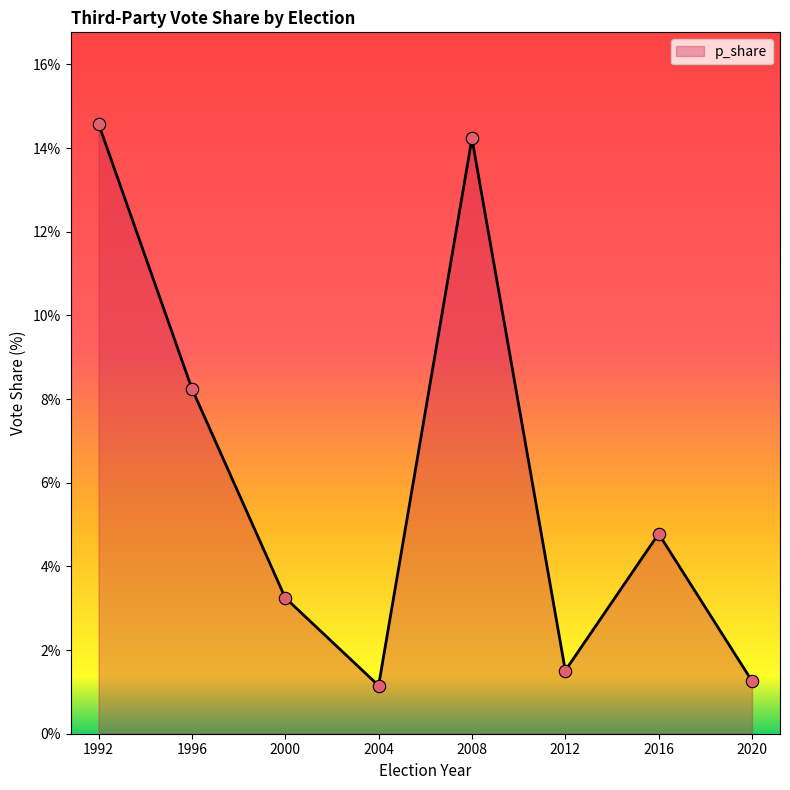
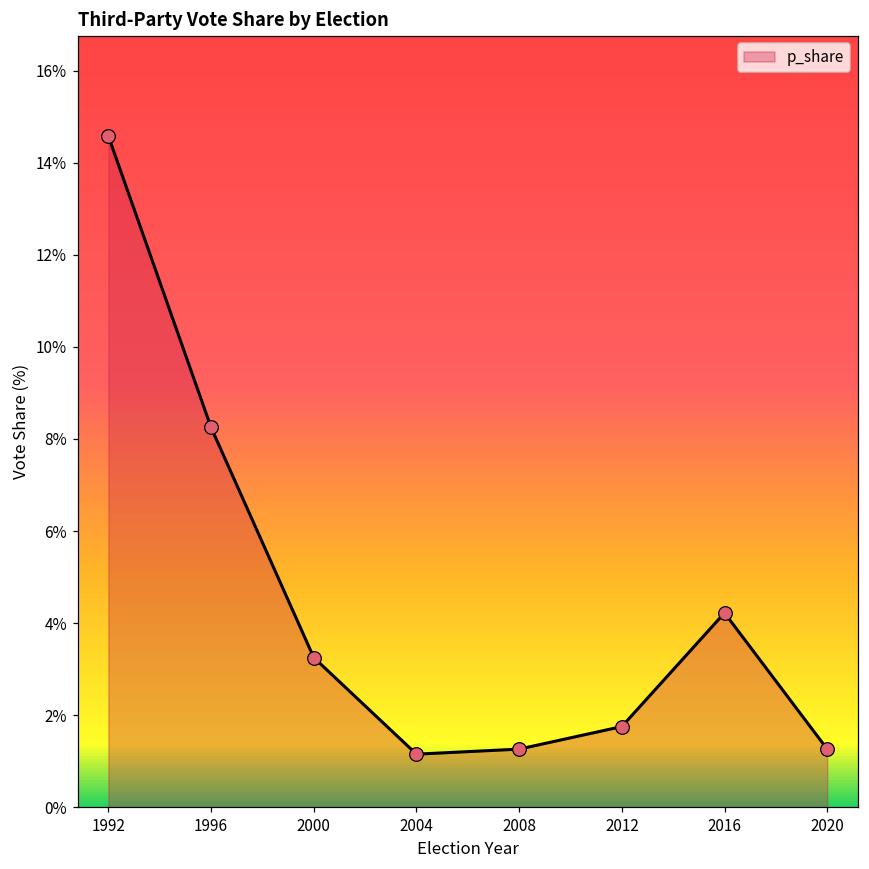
  {
    "1992": "14.6%",
    "1996": "8.3%",
    "2000": "3.3%",
    "2004": "1.2%",
-   "2008": "14.2%",
-   "2012": "1.5%",
-   "2016": "4.8%",
+   "2008": "1.3%",
+   "2012": "1.8%",
+   "2016": "4.2%",
    "2020": "1.3%"
  }
